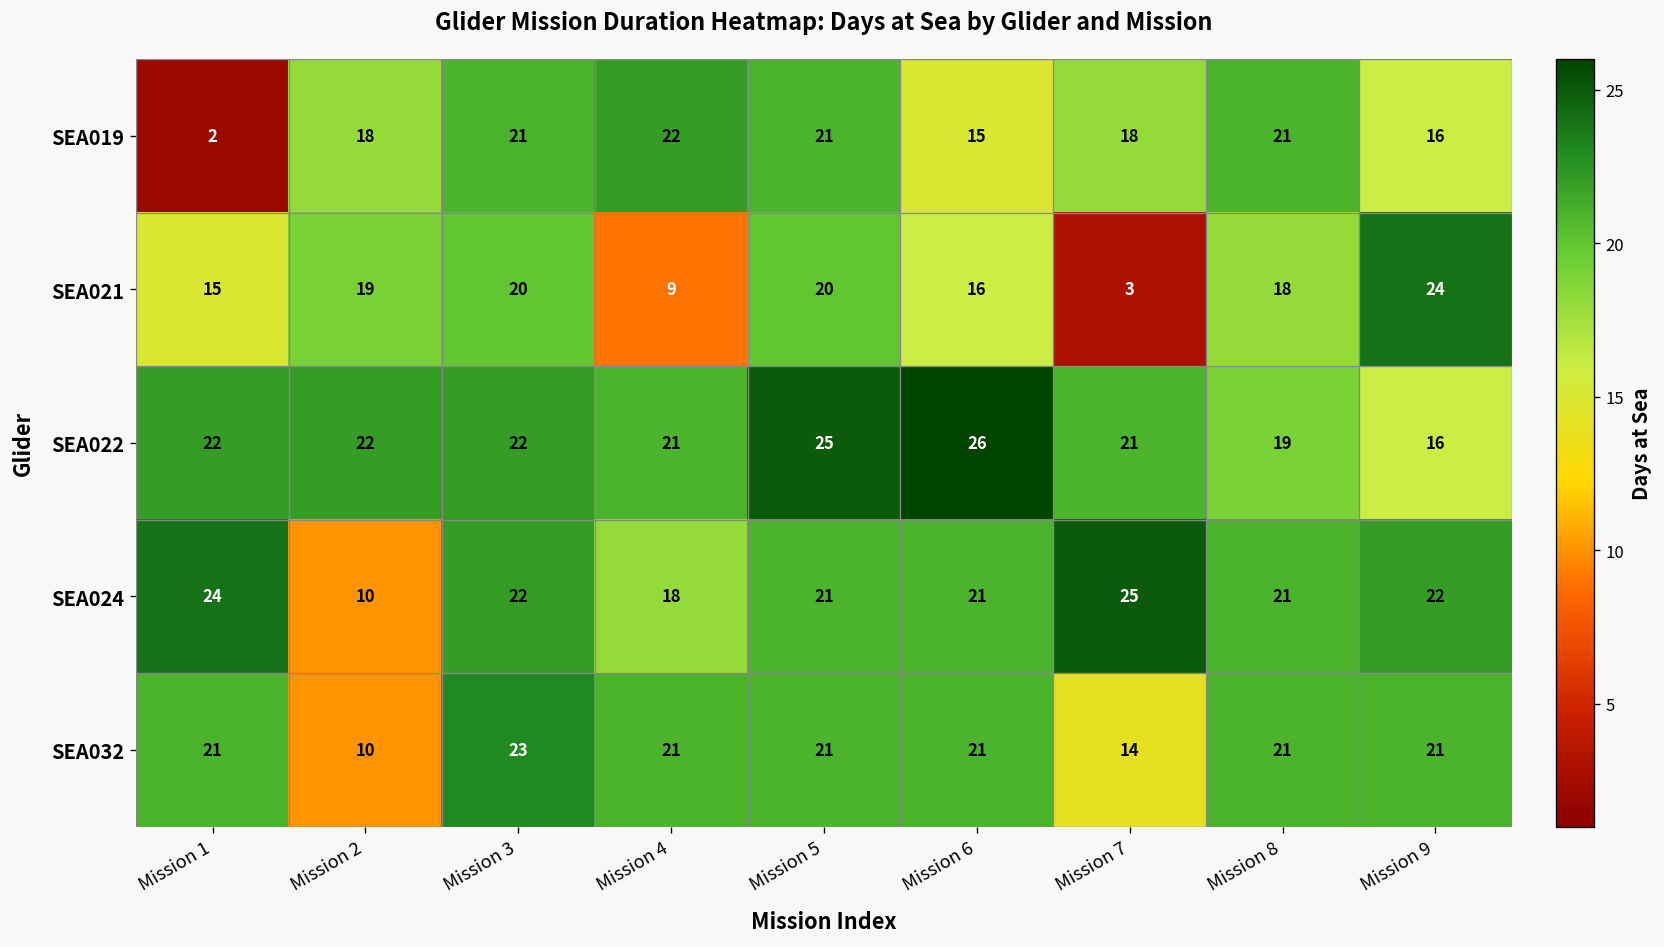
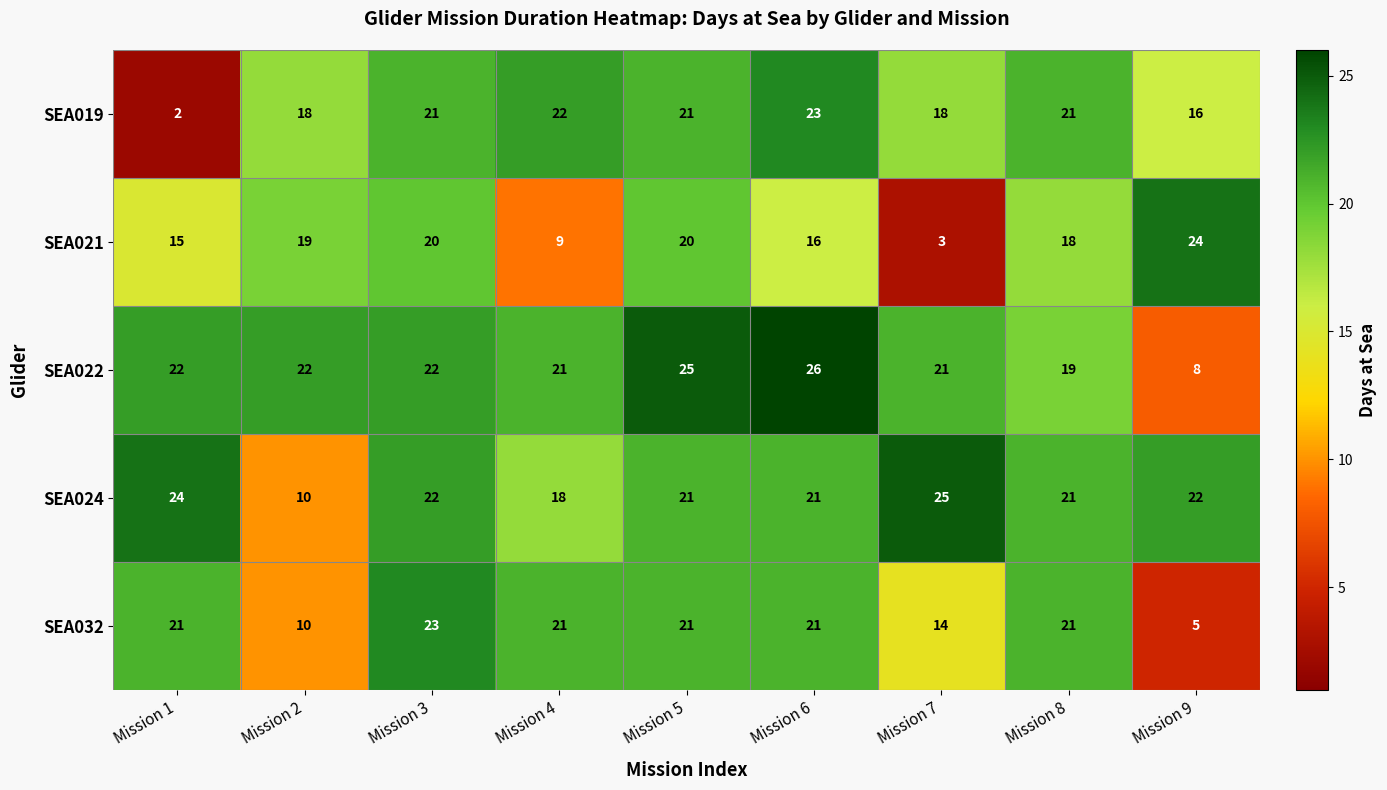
  {
    "SEA019": {
      "Mission 1": 2,
      "Mission 2": 18,
      "Mission 3": 21,
      "Mission 4": 22,
      "Mission 5": 21,
-     "Mission 6": 15,
+     "Mission 6": 23,
      "Mission 7": 18,
      "Mission 8": 21,
      "Mission 9": 16
    },
    "SEA021": {
      "Mission 1": 15,
      "Mission 2": 19,
      "Mission 3": 20,
      "Mission 4": 9,
      "Mission 5": 20,
      "Mission 6": 16,
      "Mission 7": 3,
      "Mission 8": 18,
      "Mission 9": 24
    },
    "SEA022": {
      "Mission 1": 22,
      "Mission 2": 22,
      "Mission 3": 22,
      "Mission 4": 21,
      "Mission 5": 25,
      "Mission 6": 26,
      "Mission 7": 21,
      "Mission 8": 19,
-     "Mission 9": 16
+     "Mission 9": 8
    },
    "SEA024": {
      "Mission 1": 24,
      "Mission 2": 10,
      "Mission 3": 22,
      "Mission 4": 18,
      "Mission 5": 21,
      "Mission 6": 21,
      "Mission 7": 25,
      "Mission 8": 21,
      "Mission 9": 22
    },
    "SEA032": {
      "Mission 1": 21,
      "Mission 2": 10,
      "Mission 3": 23,
      "Mission 4": 21,
      "Mission 5": 21,
      "Mission 6": 21,
      "Mission 7": 14,
      "Mission 8": 21,
-     "Mission 9": 21
+     "Mission 9": 5
    }
  }
